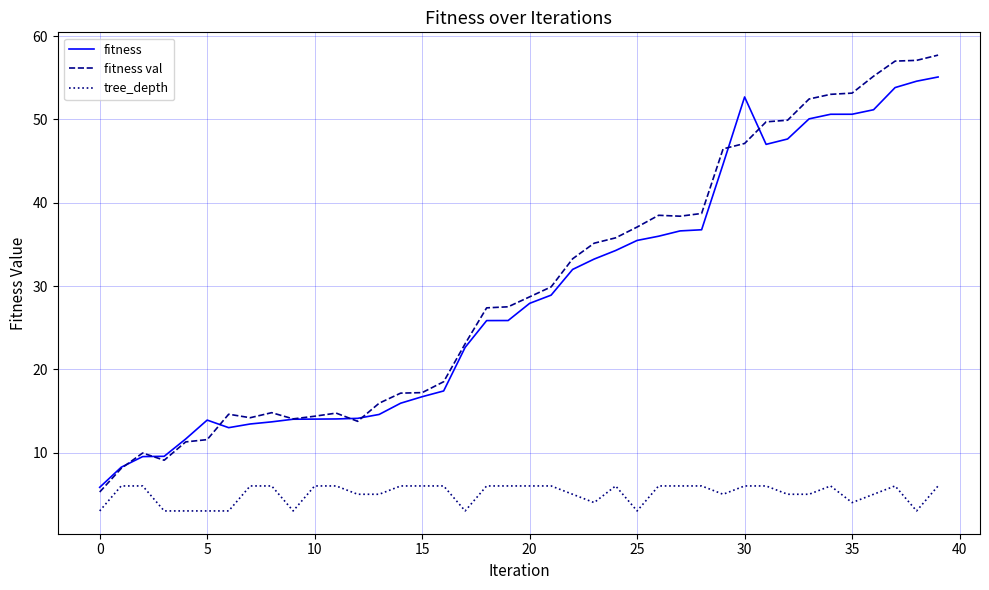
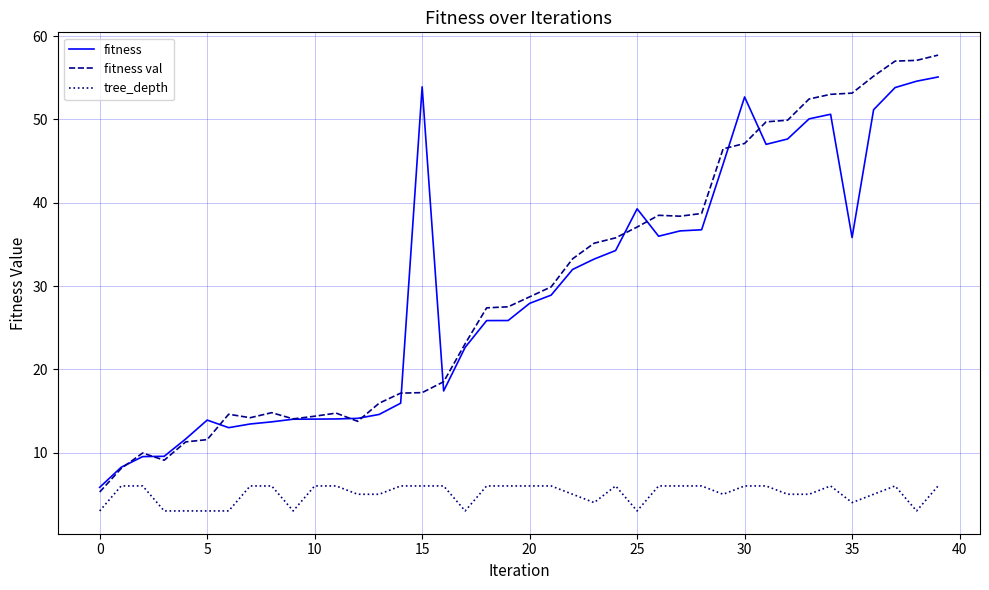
  {
    "fitness": {
      "0": 6,
      "5": 14,
      "10": 14,
-     "15": 17,
+     "15": 54,
      "20": 28,
-     "25": 35,
+     "25": 39,
      "30": 53,
-     "35": 51
+     "35": 36
    }
  }
